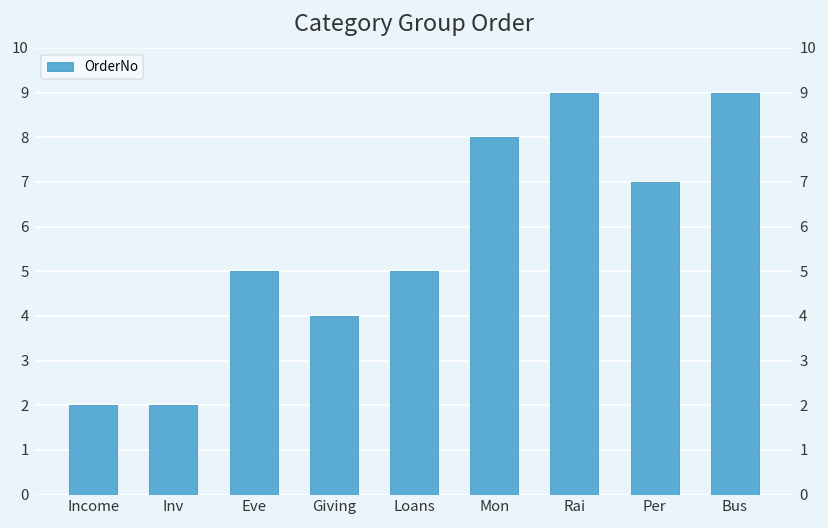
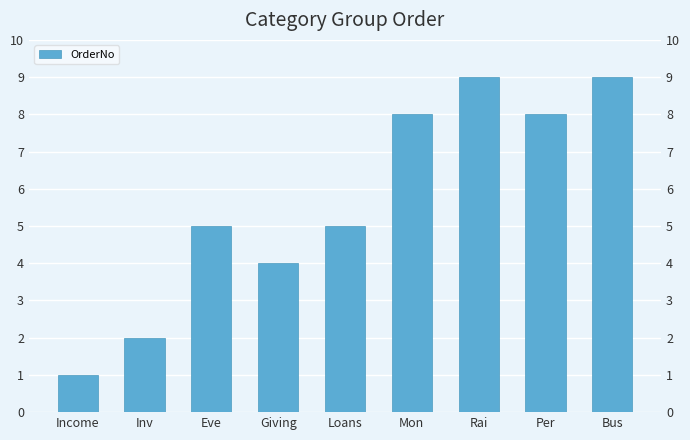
  {
-   "Income": 2,
+   "Income": 1,
    "Inv": 2,
    "Eve": 5,
    "Giving": 4,
    "Loans": 5,
    "Mon": 8,
    "Rai": 9,
-   "Per": 7,
+   "Per": 8,
    "Bus": 9
  }
